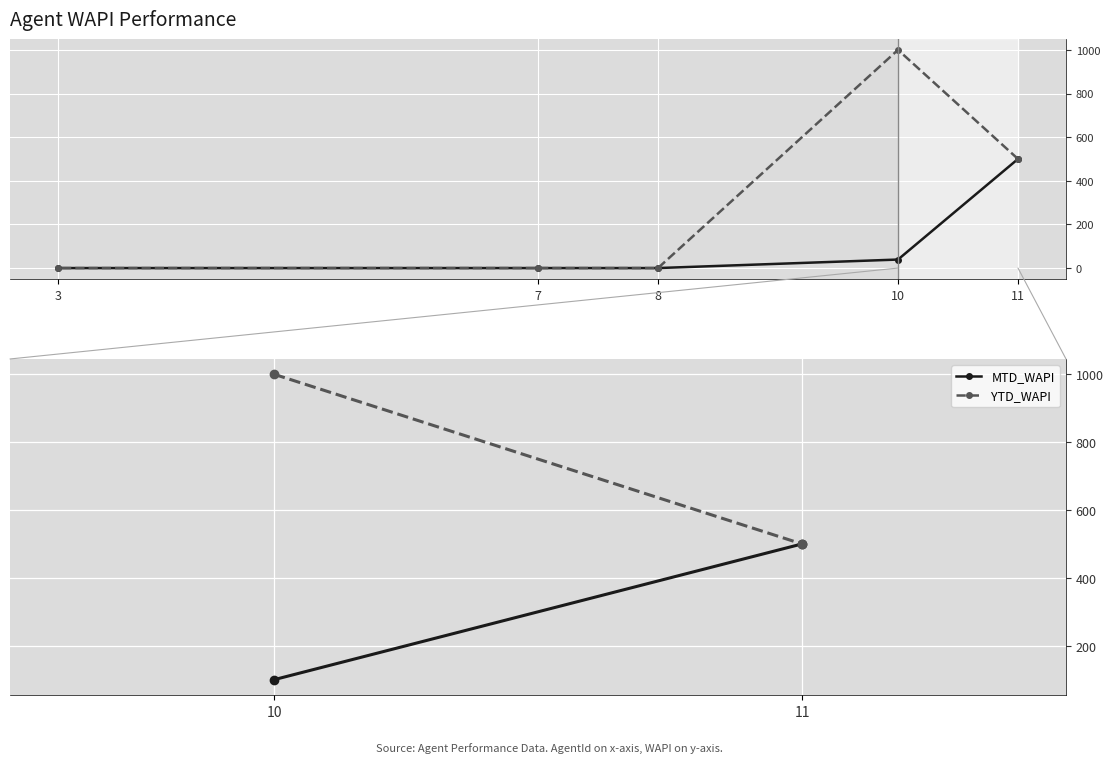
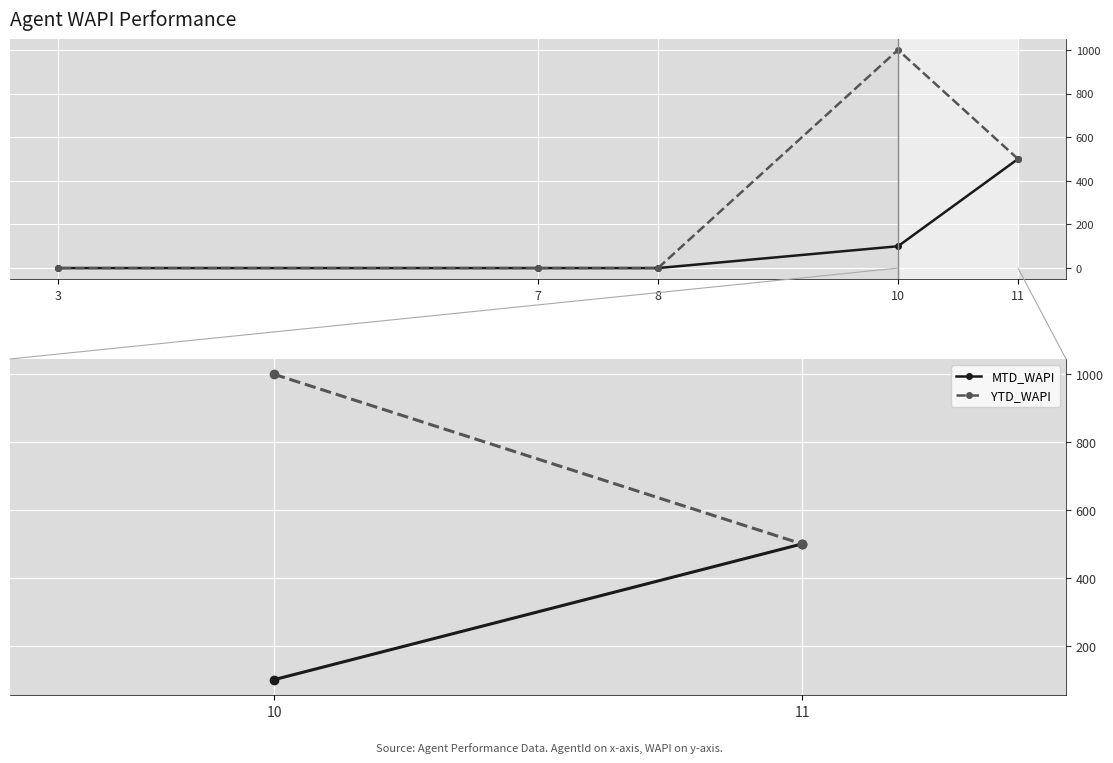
  {
    "Agent WAPI Performance": {
      "MTD_WAPI": {
-       "10": 40
+       "10": 100
      },
      "YTD_WAPI": {
        "10": 1000
      }
    }
  }
